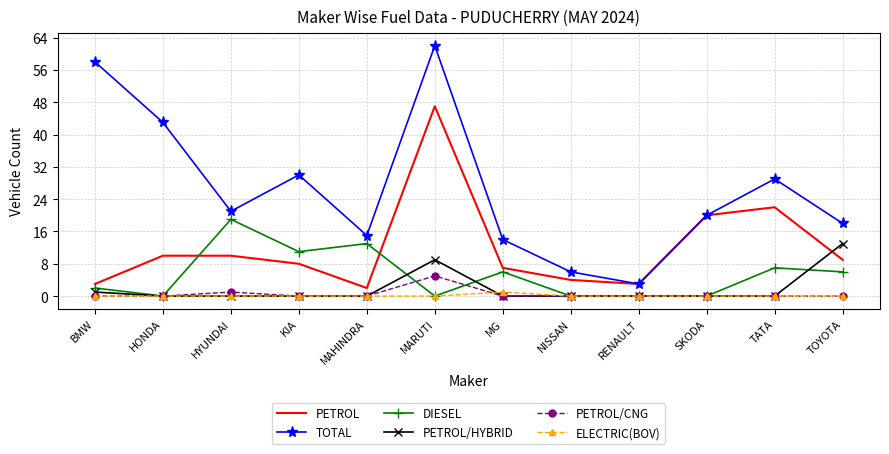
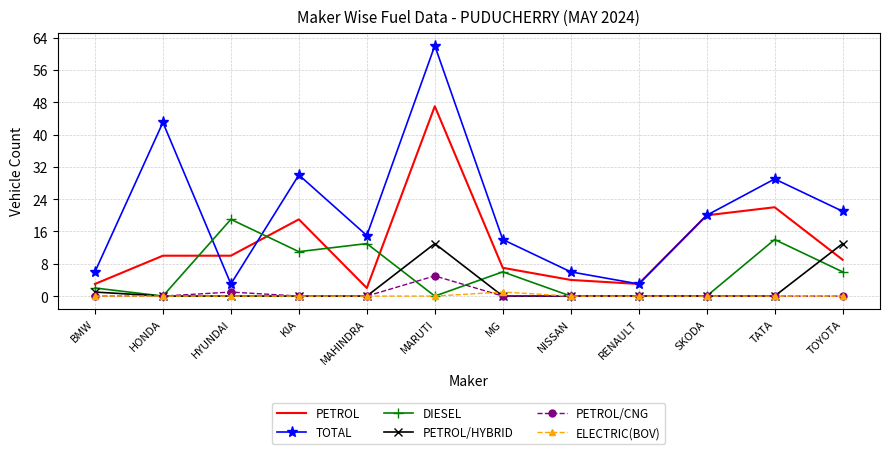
  {
    "PETROL": {
      "BMW": 3,
      "HONDA": 10,
      "HYUNDAI": 10,
-     "KIA": 8,
+     "KIA": 19,
      "MAHINDRA": 2,
      "MARUTI": 47,
      "MG": 7,
      "NISSAN": 4,
      "TATA": 22,
      "TOYOTA": 9
    },
    "TOTAL": {
-     "BMW": 58,
+     "BMW": 6,
      "HONDA": 43,
-     "HYUNDAI": 21,
+     "HYUNDAI": 3,
      "KIA": 30,
      "MAHINDRA": 15,
      "MARUTI": 62,
      "MG": 14,
      "NISSAN": 6,
      "TATA": 29,
-     "TOYOTA": 18
+     "TOYOTA": 21
    },
    "DIESEL": {
      "BMW": 2,
      "HYUNDAI": 19,
      "KIA": 11,
      "MAHINDRA": 13,
      "MG": 6,
-     "TATA": 7,
+     "TATA": 14,
      "TOYOTA": 6
    },
    "PETROL/HYBRID": {
      "BMW": 1,
-     "MARUTI": 9,
+     "MARUTI": 13,
      "TOYOTA": 13
    },
    "PETROL/CNG": {
      "HYUNDAI": 1,
      "MARUTI": 5
    },
    "ELECTRIC(BOV)": {
      "MG": 1
    }
  }
